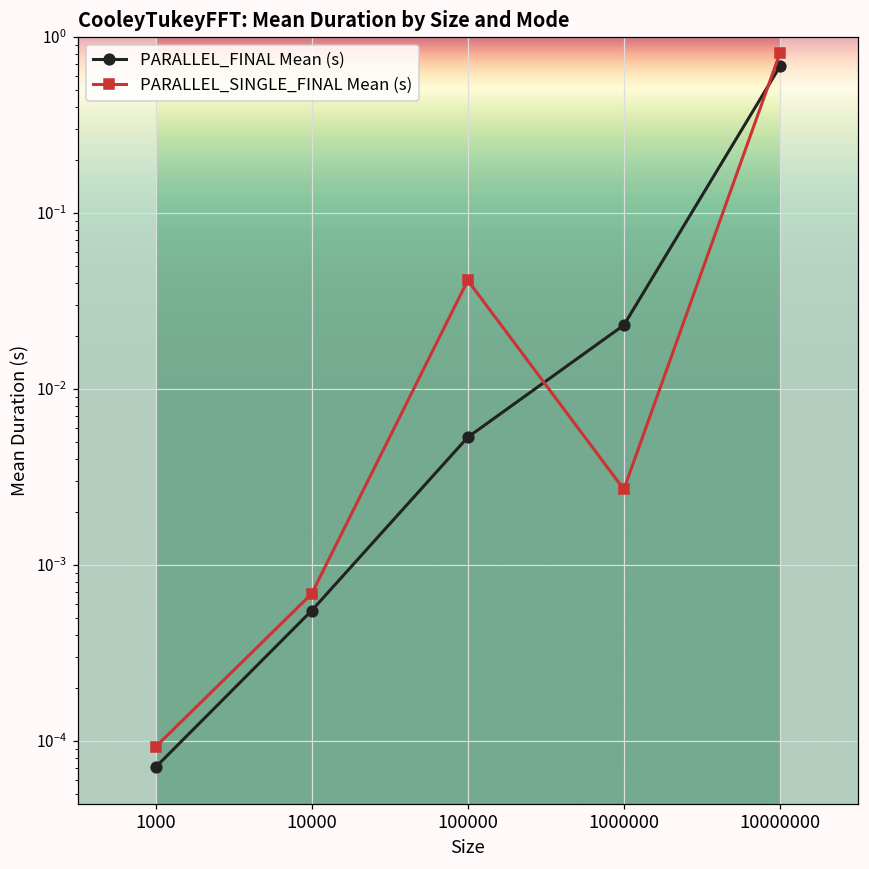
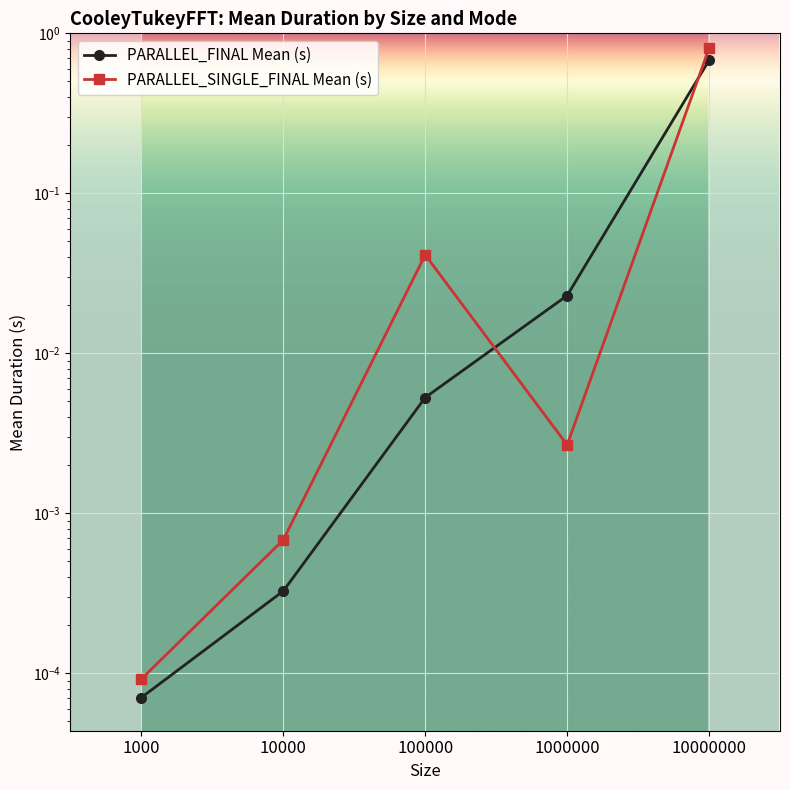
  {
    "PARALLEL_FINAL Mean (s)": {
      "1000": 0.00007,
-     "10000": 0.00055,
+     "10000": 0.00033,
      "100000": 0.0053,
      "1000000": 0.023,
      "10000000": 0.68
    },
    "PARALLEL_SINGLE_FINAL Mean (s)": {
      "1000": 0.00009,
      "10000": 0.00068,
      "100000": 0.041,
      "1000000": 0.0027,
      "10000000": 0.8
    }
  }
